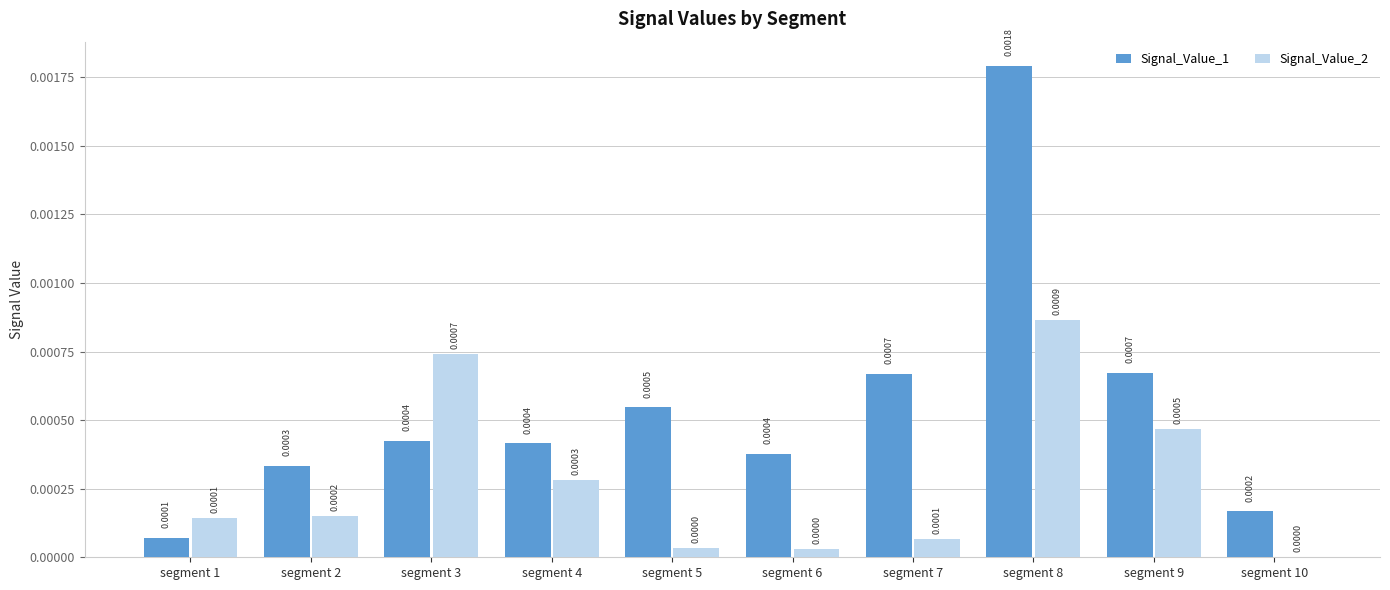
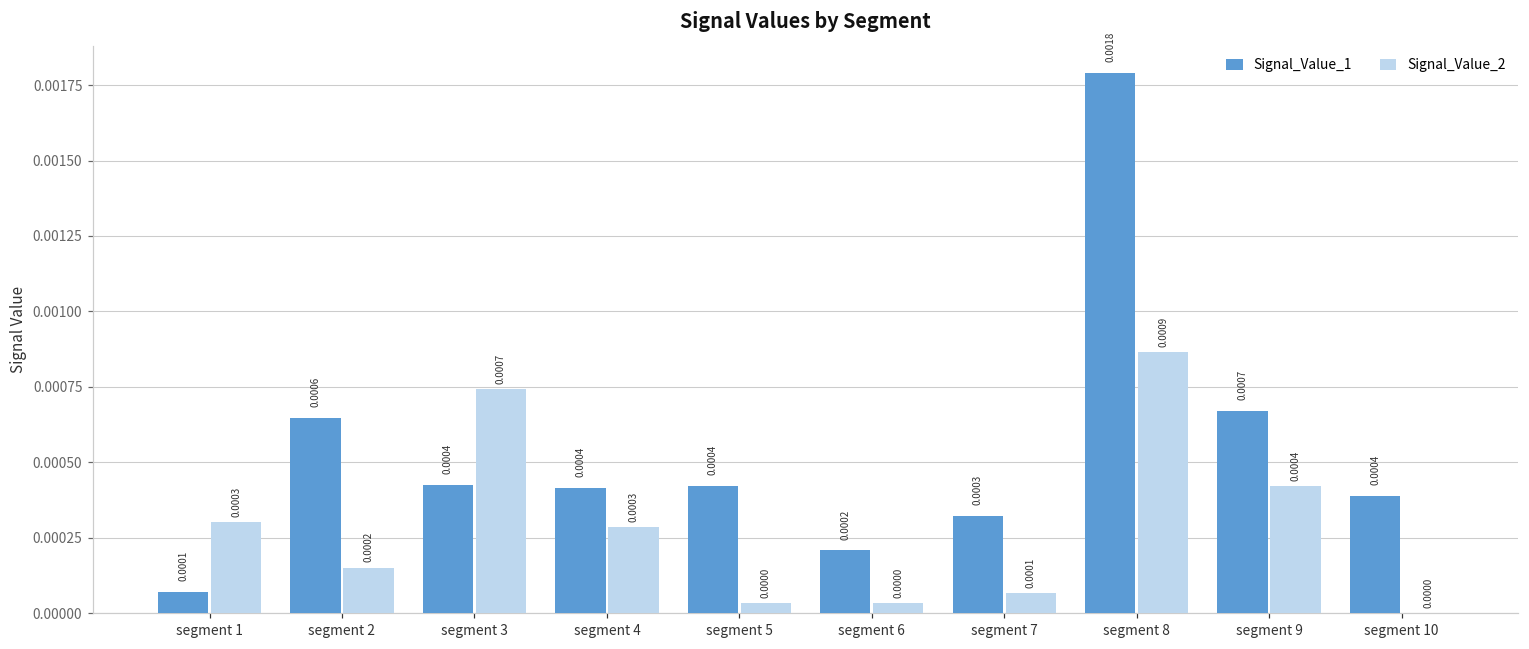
  {
    "Signal_Value_1": {
      "segment 1": 0.0001,
-     "segment 2": 0.0003,
+     "segment 2": 0.0006,
      "segment 3": 0.0004,
      "segment 4": 0.0004,
-     "segment 5": 0.0005,
-     "segment 6": 0.0004,
-     "segment 7": 0.0007,
+     "segment 5": 0.0004,
+     "segment 6": 0.0002,
+     "segment 7": 0.0003,
      "segment 8": 0.0018,
      "segment 9": 0.0007,
-     "segment 10": 0.0002
+     "segment 10": 0.0004
    },
    "Signal_Value_2": {
-     "segment 1": 0.0001,
+     "segment 1": 0.0003,
      "segment 2": 0.0002,
      "segment 3": 0.0007,
      "segment 4": 0.0003,
      "segment 5": 0.0000,
      "segment 6": 0.0000,
      "segment 7": 0.0001,
      "segment 8": 0.0009,
-     "segment 9": 0.0005,
+     "segment 9": 0.0004,
      "segment 10": 0.0000
    }
  }
